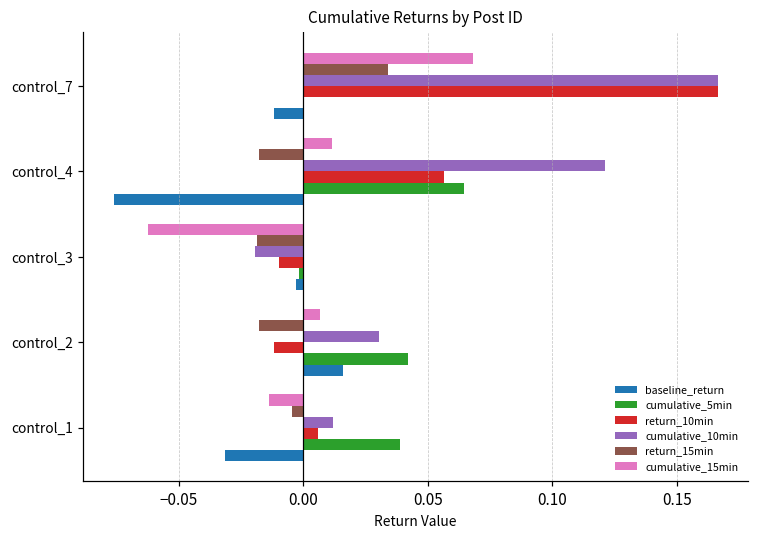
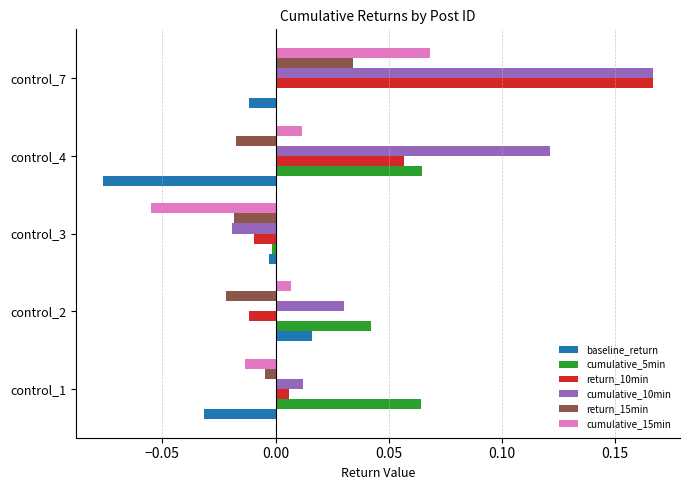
  {
    "baseline_return": {
      "control_7": -0.012,
      "control_4": -0.076,
      "control_3": -0.003,
      "control_2": 0.016,
      "control_1": -0.032
    },
    "cumulative_5min": {
      "control_7": 0.000,
      "control_4": 0.065,
      "control_3": -0.002,
      "control_2": 0.042,
-     "control_1": 0.039
+     "control_1": 0.064
    },
    "return_10min": {
      "control_7": 0.166,
      "control_4": 0.057,
      "control_3": -0.010,
      "control_2": -0.012,
      "control_1": 0.006
    },
    "cumulative_10min": {
      "control_7": 0.166,
      "control_4": 0.121,
      "control_3": -0.019,
      "control_2": 0.030,
      "control_1": 0.012
    },
    "return_15min": {
      "control_7": 0.034,
      "control_4": -0.018,
      "control_3": -0.018,
-     "control_2": -0.018,
+     "control_2": -0.022,
      "control_1": -0.005
    },
    "cumulative_15min": {
      "control_7": 0.068,
      "control_4": 0.011,
-     "control_3": -0.062,
+     "control_3": -0.055,
      "control_2": 0.007,
      "control_1": -0.014
    }
  }
